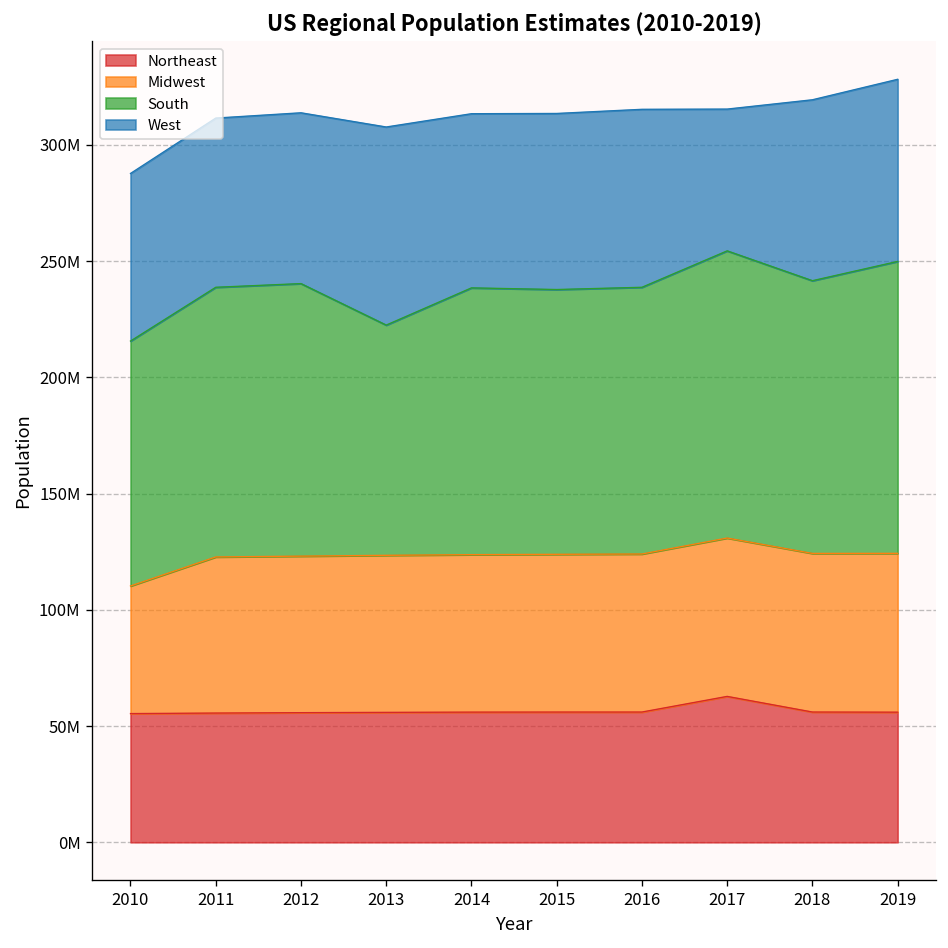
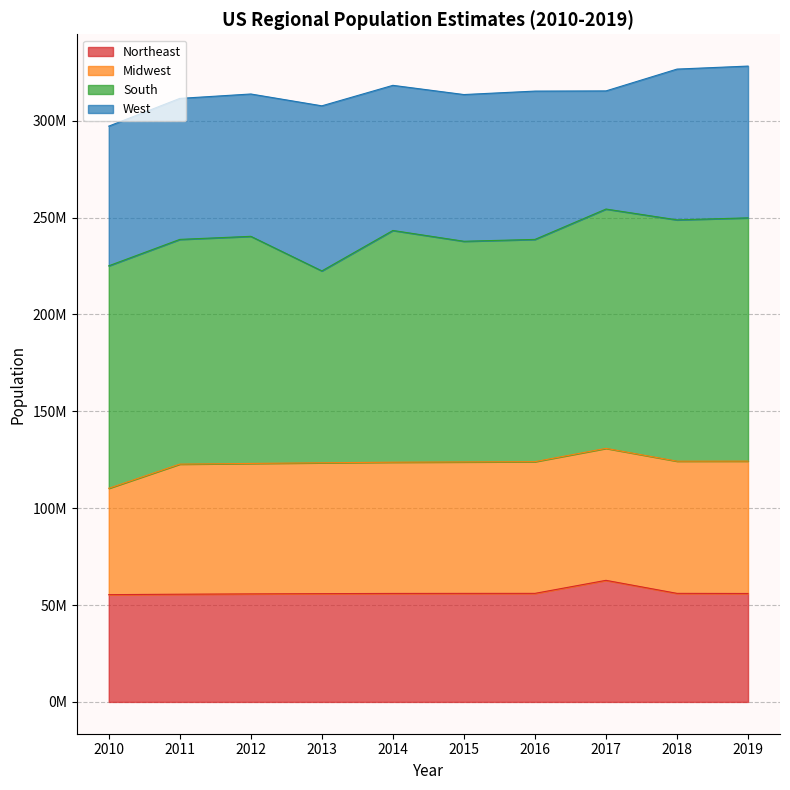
  {
    "Northeast": {
      "2010": 55000000,
      "2011": 56000000,
      "2012": 56000000,
      "2013": 56000000,
      "2014": 56000000,
      "2015": 56000000,
      "2016": 56000000,
      "2017": 63000000,
      "2018": 56000000,
      "2019": 56000000
    },
    "Midwest": {
      "2010": 55000000,
      "2011": 67000000,
      "2012": 67000000,
      "2013": 68000000,
      "2014": 68000000,
      "2015": 68000000,
      "2016": 68000000,
      "2017": 68000000,
      "2018": 68000000,
      "2019": 68000000
    },
    "South": {
-     "2010": 105000000,
+     "2010": 115000000,
      "2011": 116000000,
      "2012": 117000000,
      "2013": 99000000,
-     "2014": 115000000,
+     "2014": 120000000,
      "2015": 114000000,
      "2016": 115000000,
      "2017": 124000000,
-     "2018": 117000000,
+     "2018": 125000000,
      "2019": 126000000
    },
    "West": {
      "2010": 72000000,
      "2012": 73000000,
      "2013": 85000000,
      "2014": 75000000,
      "2015": 76000000,
      "2016": 77000000,
      "2017": 61000000,
      "2018": 78000000,
      "2019": 78000000
    }
  }
